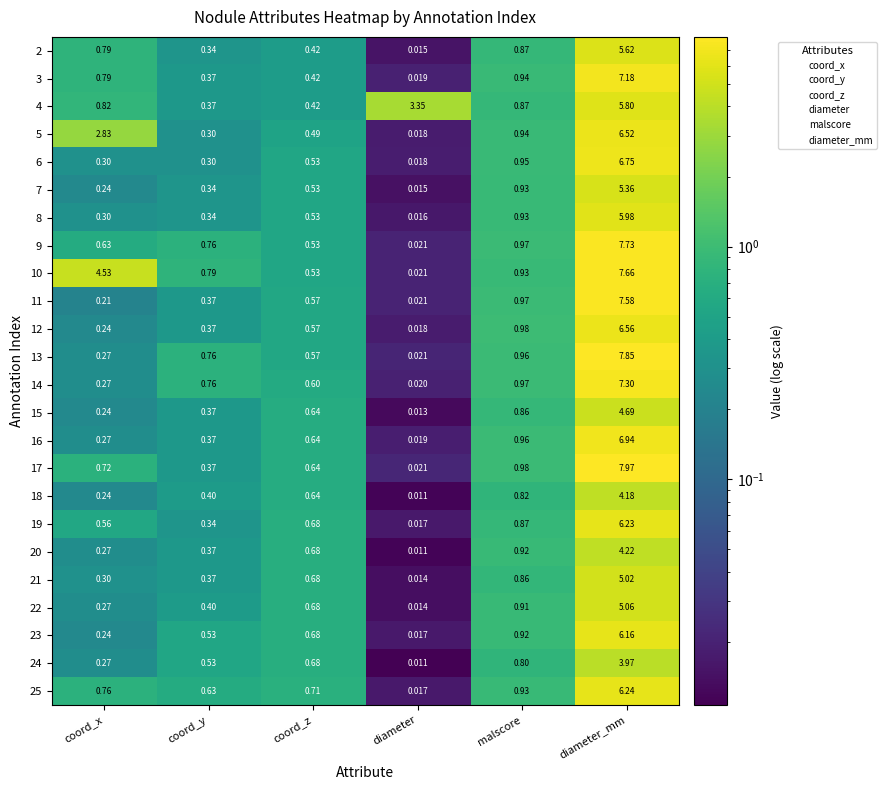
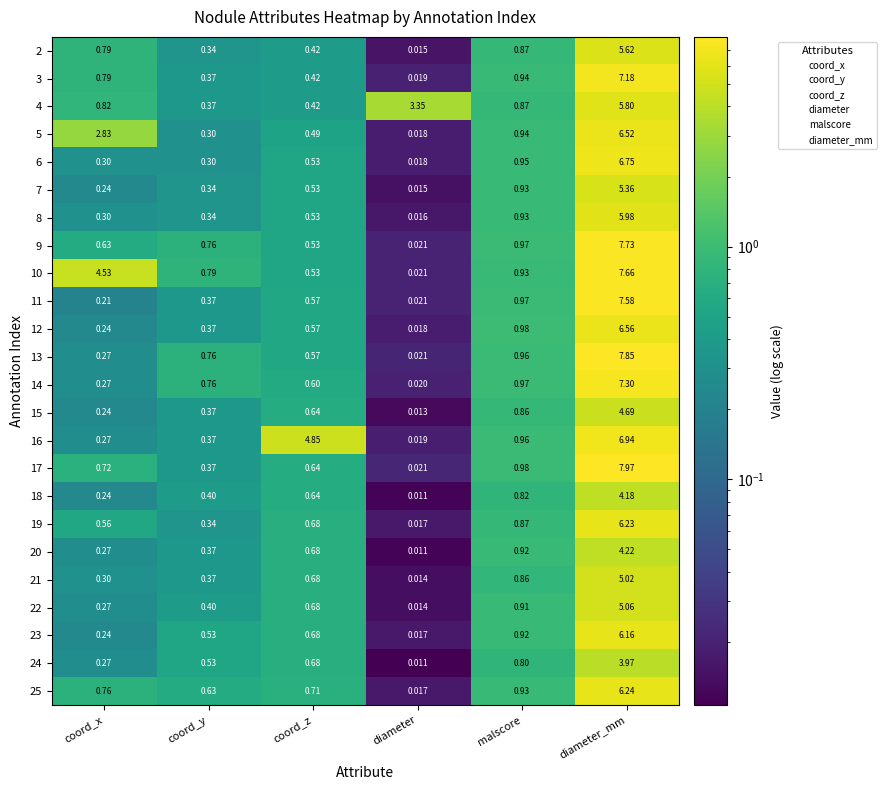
  {
    "2": {
      "coord_x": 0.79,
      "coord_y": 0.34,
      "coord_z": 0.42,
      "diameter": 0.015,
      "malscore": 0.87,
      "diameter_mm": 5.62
    },
    "3": {
      "coord_x": 0.79,
      "coord_y": 0.37,
      "coord_z": 0.42,
      "diameter": 0.019,
      "malscore": 0.94,
      "diameter_mm": 7.18
    },
    "4": {
      "coord_x": 0.82,
      "coord_y": 0.37,
      "coord_z": 0.42,
      "diameter": 3.35,
      "malscore": 0.87,
      "diameter_mm": 5.80
    },
    "5": {
      "coord_x": 2.83,
      "coord_y": 0.30,
      "coord_z": 0.49,
      "diameter": 0.018,
      "malscore": 0.94,
      "diameter_mm": 6.52
    },
    "6": {
      "coord_x": 0.30,
      "coord_y": 0.30,
      "coord_z": 0.53,
      "diameter": 0.018,
      "malscore": 0.95,
      "diameter_mm": 6.75
    },
    "7": {
      "coord_x": 0.24,
      "coord_y": 0.34,
      "coord_z": 0.53,
      "diameter": 0.015,
      "malscore": 0.93,
      "diameter_mm": 5.36
    },
    "8": {
      "coord_x": 0.30,
      "coord_y": 0.34,
      "coord_z": 0.53,
      "diameter": 0.016,
      "malscore": 0.93,
      "diameter_mm": 5.98
    },
    "9": {
      "coord_x": 0.63,
      "coord_y": 0.76,
      "coord_z": 0.53,
      "diameter": 0.021,
      "malscore": 0.97,
      "diameter_mm": 7.73
    },
    "10": {
      "coord_x": 4.53,
      "coord_y": 0.79,
      "coord_z": 0.53,
      "diameter": 0.021,
      "malscore": 0.93,
      "diameter_mm": 7.66
    },
    "11": {
      "coord_x": 0.21,
      "coord_y": 0.37,
      "coord_z": 0.57,
      "diameter": 0.021,
      "malscore": 0.97,
      "diameter_mm": 7.58
    },
    "12": {
      "coord_x": 0.24,
      "coord_y": 0.37,
      "coord_z": 0.57,
      "diameter": 0.018,
      "malscore": 0.98,
      "diameter_mm": 6.56
    },
    "13": {
      "coord_x": 0.27,
      "coord_y": 0.76,
      "coord_z": 0.57,
      "diameter": 0.021,
      "malscore": 0.96,
      "diameter_mm": 7.85
    },
    "14": {
      "coord_x": 0.27,
      "coord_y": 0.76,
      "coord_z": 0.60,
      "diameter": 0.020,
      "malscore": 0.97,
      "diameter_mm": 7.30
    },
    "15": {
      "coord_x": 0.24,
      "coord_y": 0.37,
      "coord_z": 0.64,
      "diameter": 0.013,
      "malscore": 0.86,
      "diameter_mm": 4.69
    },
    "16": {
      "coord_x": 0.27,
      "coord_y": 0.37,
-     "coord_z": 0.64,
+     "coord_z": 4.85,
      "diameter": 0.019,
      "malscore": 0.96,
      "diameter_mm": 6.94
    },
    "17": {
      "coord_x": 0.72,
      "coord_y": 0.37,
      "coord_z": 0.64,
      "diameter": 0.021,
      "malscore": 0.98,
      "diameter_mm": 7.97
    },
    "18": {
      "coord_x": 0.24,
      "coord_y": 0.40,
      "coord_z": 0.64,
      "diameter": 0.011,
      "malscore": 0.82,
      "diameter_mm": 4.18
    },
    "19": {
      "coord_x": 0.56,
      "coord_y": 0.34,
      "coord_z": 0.68,
      "diameter": 0.017,
      "malscore": 0.87,
      "diameter_mm": 6.23
    },
    "20": {
      "coord_x": 0.27,
      "coord_y": 0.37,
      "coord_z": 0.68,
      "diameter": 0.011,
      "malscore": 0.92,
      "diameter_mm": 4.22
    },
    "21": {
      "coord_x": 0.30,
      "coord_y": 0.37,
      "coord_z": 0.68,
      "diameter": 0.014,
      "malscore": 0.86,
      "diameter_mm": 5.02
    },
    "22": {
      "coord_x": 0.27,
      "coord_y": 0.40,
      "coord_z": 0.68,
      "diameter": 0.014,
      "malscore": 0.91,
      "diameter_mm": 5.06
    },
    "23": {
      "coord_x": 0.24,
      "coord_y": 0.53,
      "coord_z": 0.68,
      "diameter": 0.017,
      "malscore": 0.92,
      "diameter_mm": 6.16
    },
    "24": {
      "coord_x": 0.27,
      "coord_y": 0.53,
      "coord_z": 0.68,
      "diameter": 0.011,
      "malscore": 0.80,
      "diameter_mm": 3.97
    },
    "25": {
      "coord_x": 0.76,
      "coord_y": 0.63,
      "coord_z": 0.71,
      "diameter": 0.017,
      "malscore": 0.93,
      "diameter_mm": 6.24
    }
  }
